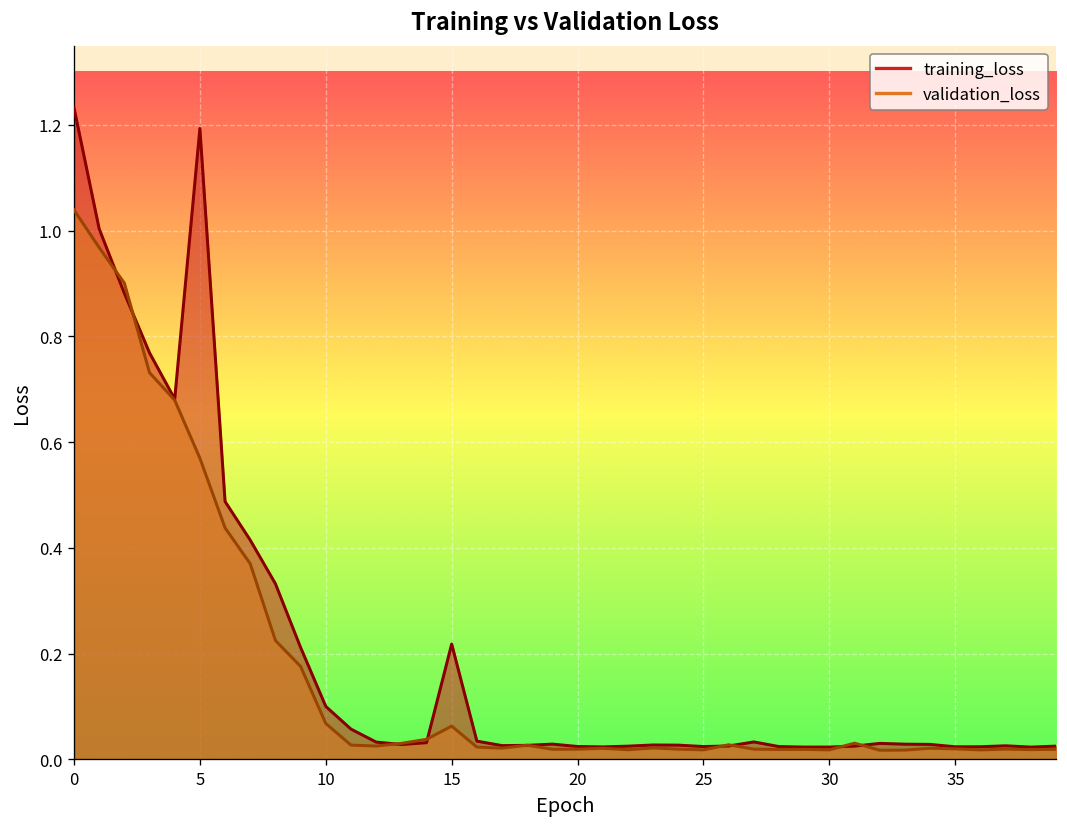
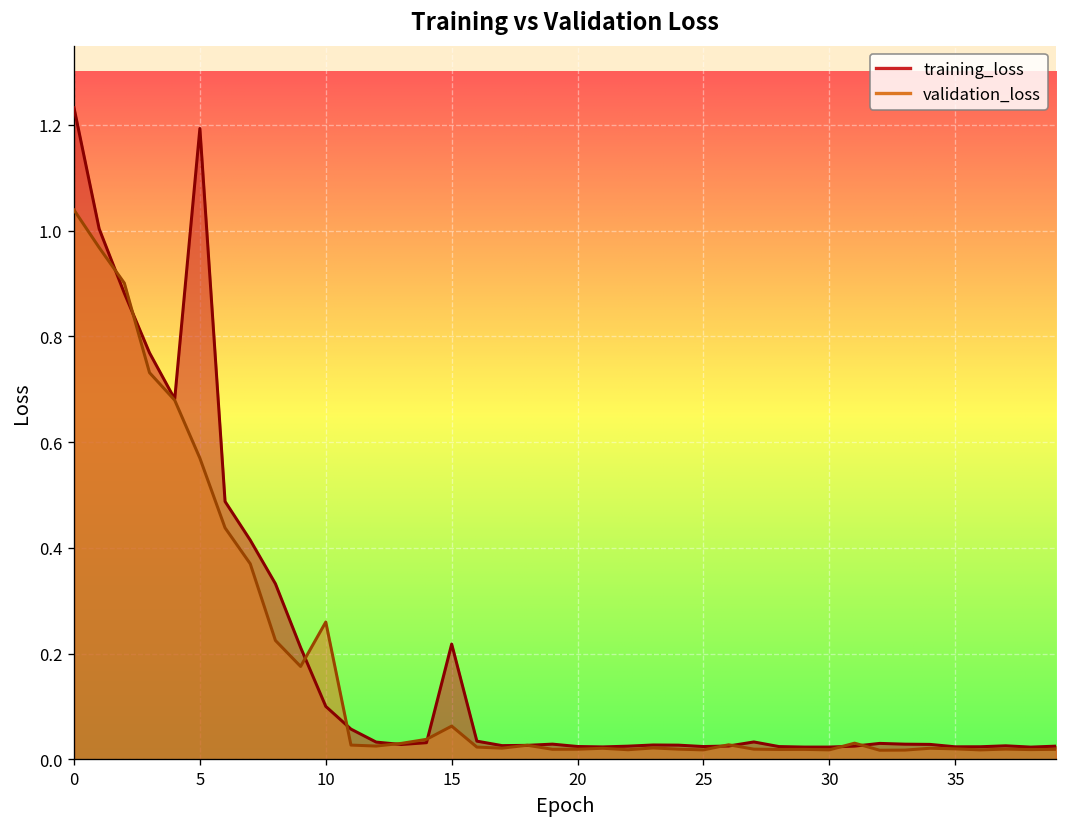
  {
    "training_loss": {
      "0": 1.23,
      "5": 1.19,
      "10": 0.10,
      "15": 0.22,
      "25": 0.02
    },
    "validation_loss": {
      "0": 1.04,
      "5": 0.57,
-     "10": 0.07,
+     "10": 0.26,
      "15": 0.06,
      "25": 0.02
    }
  }
